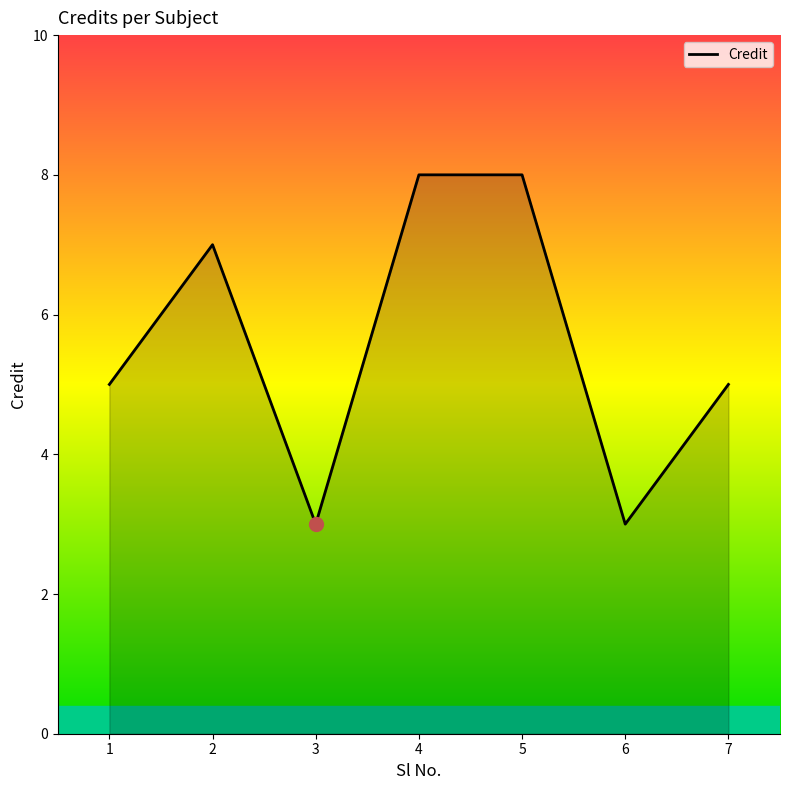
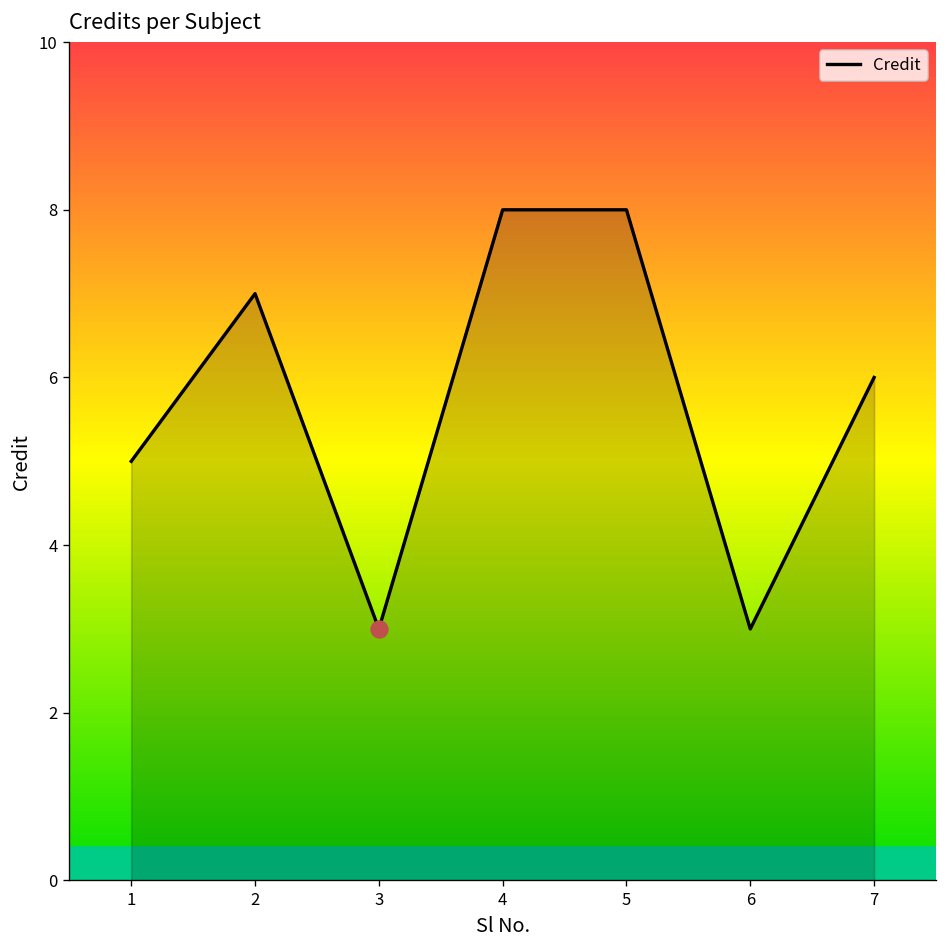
  {
    "Credit": {
      "1": 5,
      "2": 7,
      "4": 8,
      "5": 8,
      "6": 3,
-     "7": 5
+     "7": 6
    }
  }
